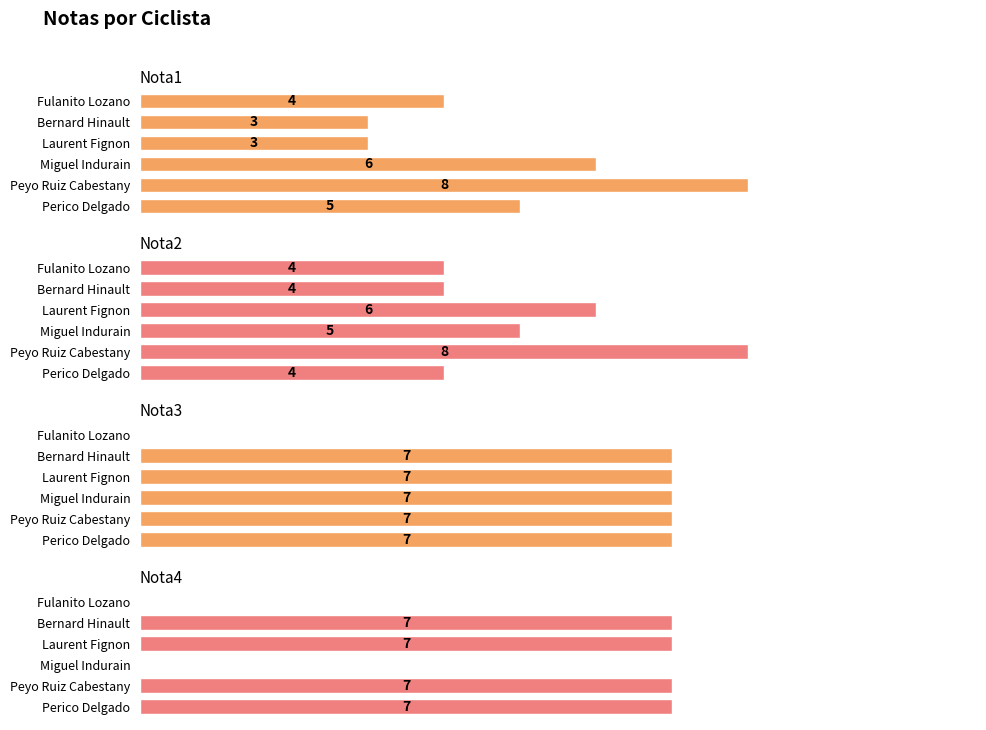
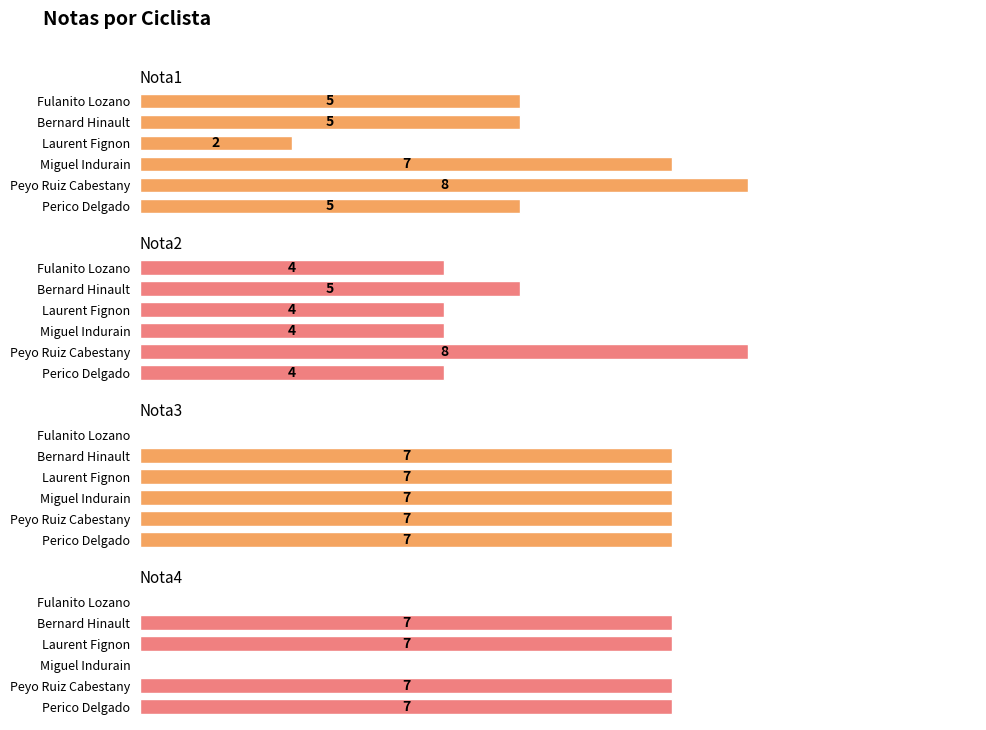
  {
    "Nota1": {
-     "Fulanito Lozano": 4,
-     "Bernard Hinault": 3,
-     "Laurent Fignon": 3,
-     "Miguel Indurain": 6,
+     "Fulanito Lozano": 5,
+     "Bernard Hinault": 5,
+     "Laurent Fignon": 2,
+     "Miguel Indurain": 7,
      "Peyo Ruiz Cabestany": 8,
      "Perico Delgado": 5
    },
    "Nota2": {
      "Fulanito Lozano": 4,
-     "Bernard Hinault": 4,
-     "Laurent Fignon": 6,
-     "Miguel Indurain": 5,
+     "Bernard Hinault": 5,
+     "Laurent Fignon": 4,
+     "Miguel Indurain": 4,
      "Peyo Ruiz Cabestany": 8,
      "Perico Delgado": 4
    },
    "Nota3": {
      "Bernard Hinault": 7,
      "Laurent Fignon": 7,
      "Miguel Indurain": 7,
      "Peyo Ruiz Cabestany": 7,
      "Perico Delgado": 7
    },
    "Nota4": {
      "Bernard Hinault": 7,
      "Laurent Fignon": 7,
      "Peyo Ruiz Cabestany": 7,
      "Perico Delgado": 7
    }
  }
